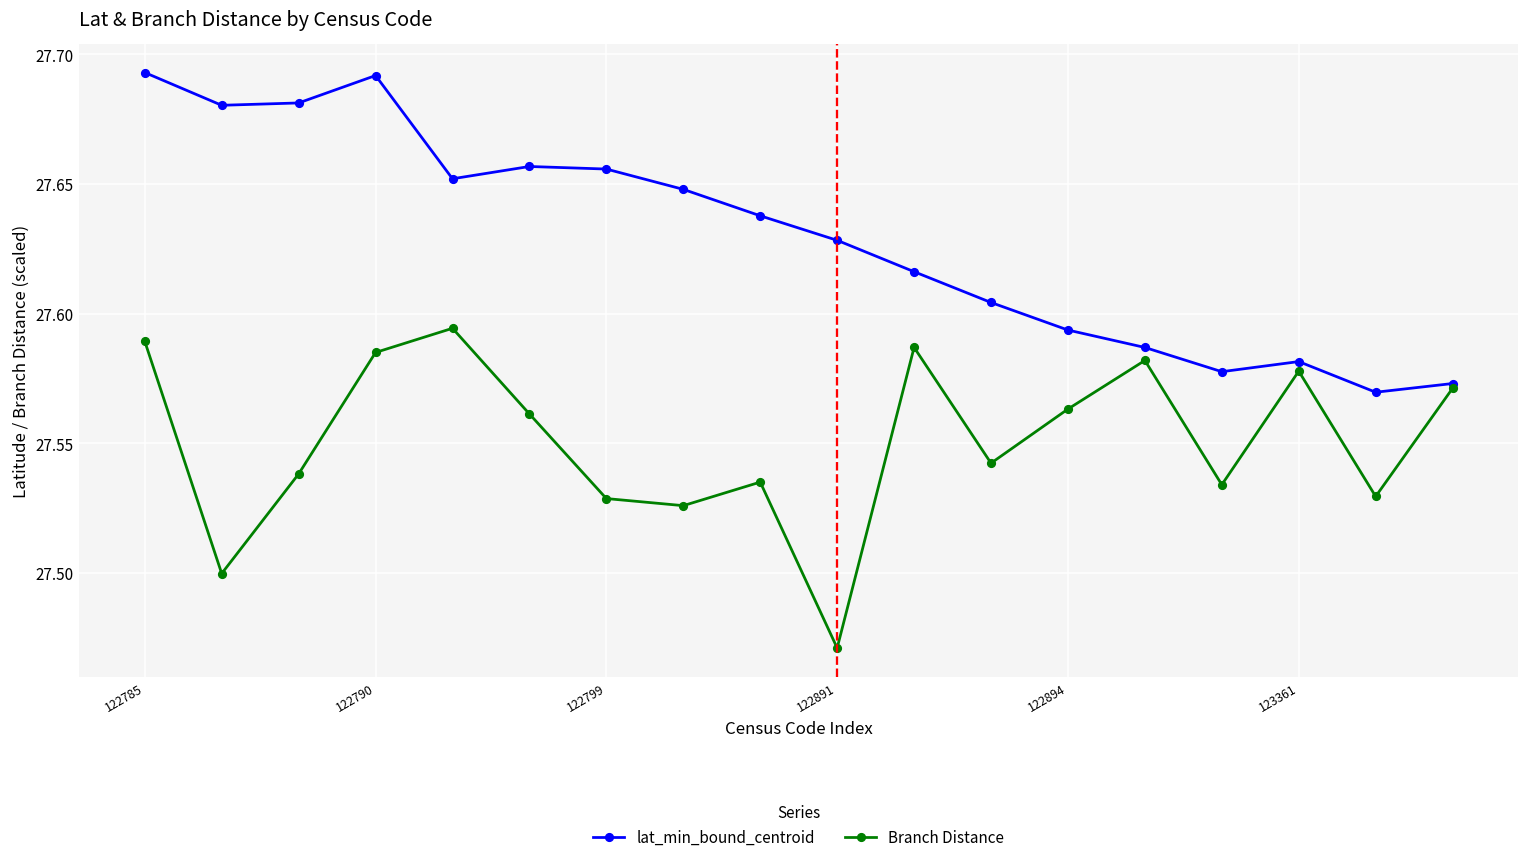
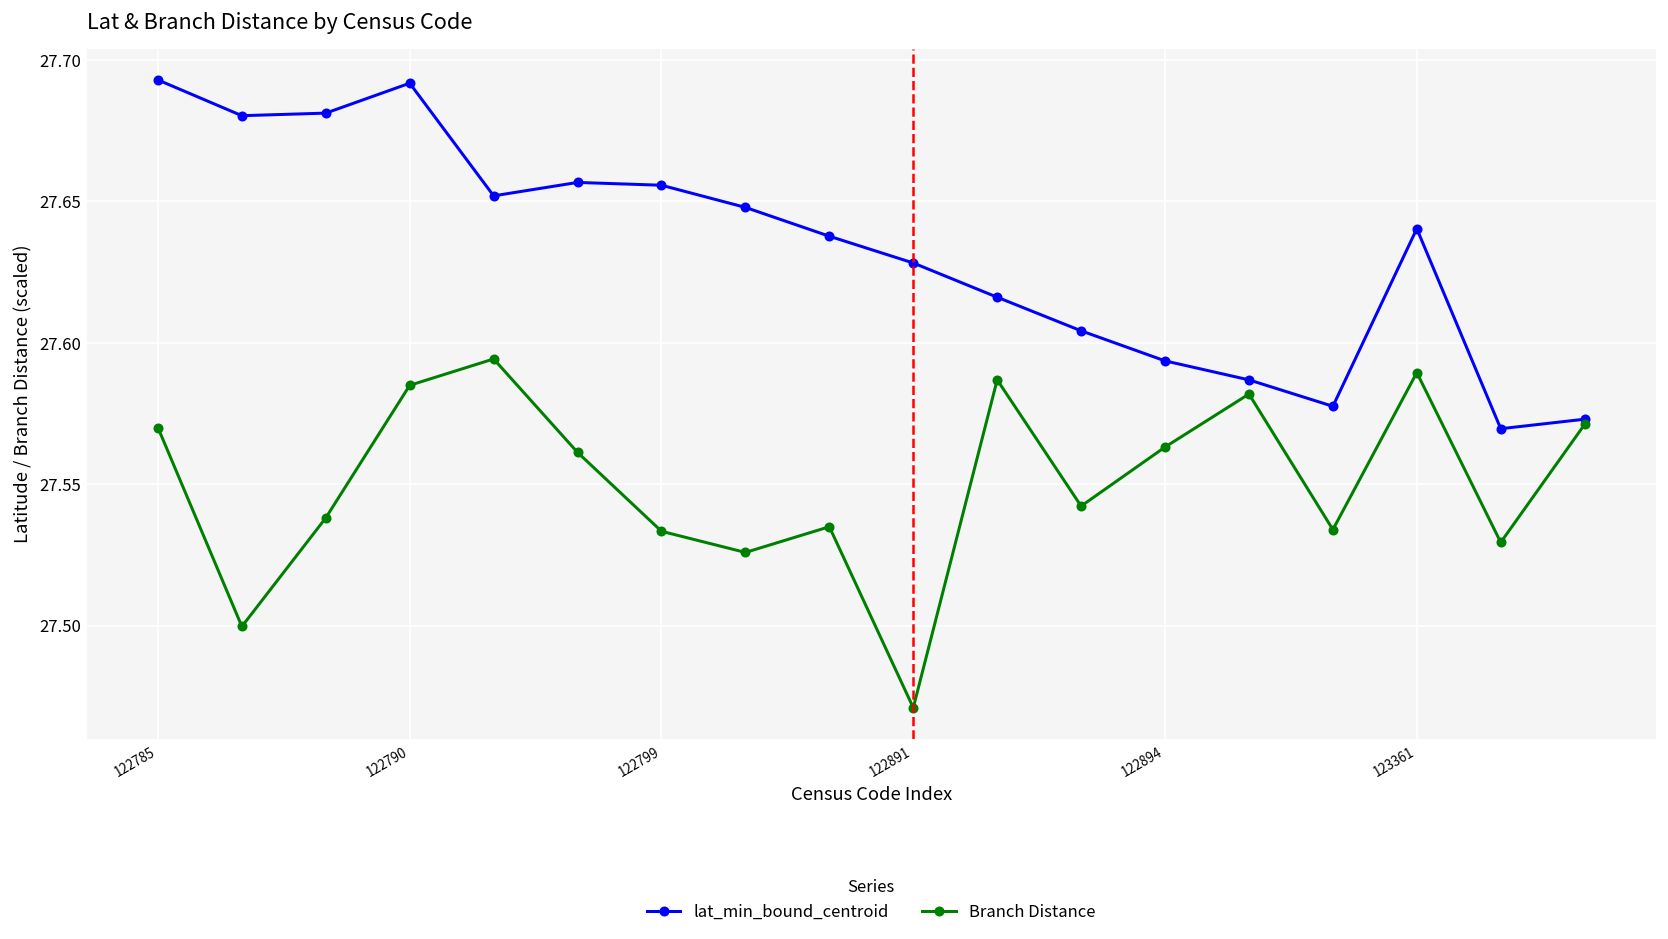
  {
    "lat_min_bound_centroid": {
      "122785": 27.693,
      "122790": 27.692,
      "122799": 27.656,
      "122891": 27.628,
      "122894": 27.594,
-     "123361": 27.581
+     "123361": 27.640
    },
    "Branch Distance": {
-     "122785": 27.589,
+     "122785": 27.570,
      "122790": 27.585,
-     "122799": 27.529,
+     "122799": 27.533,
      "122891": 27.471,
      "122894": 27.563,
-     "123361": 27.578
+     "123361": 27.589
    }
  }
